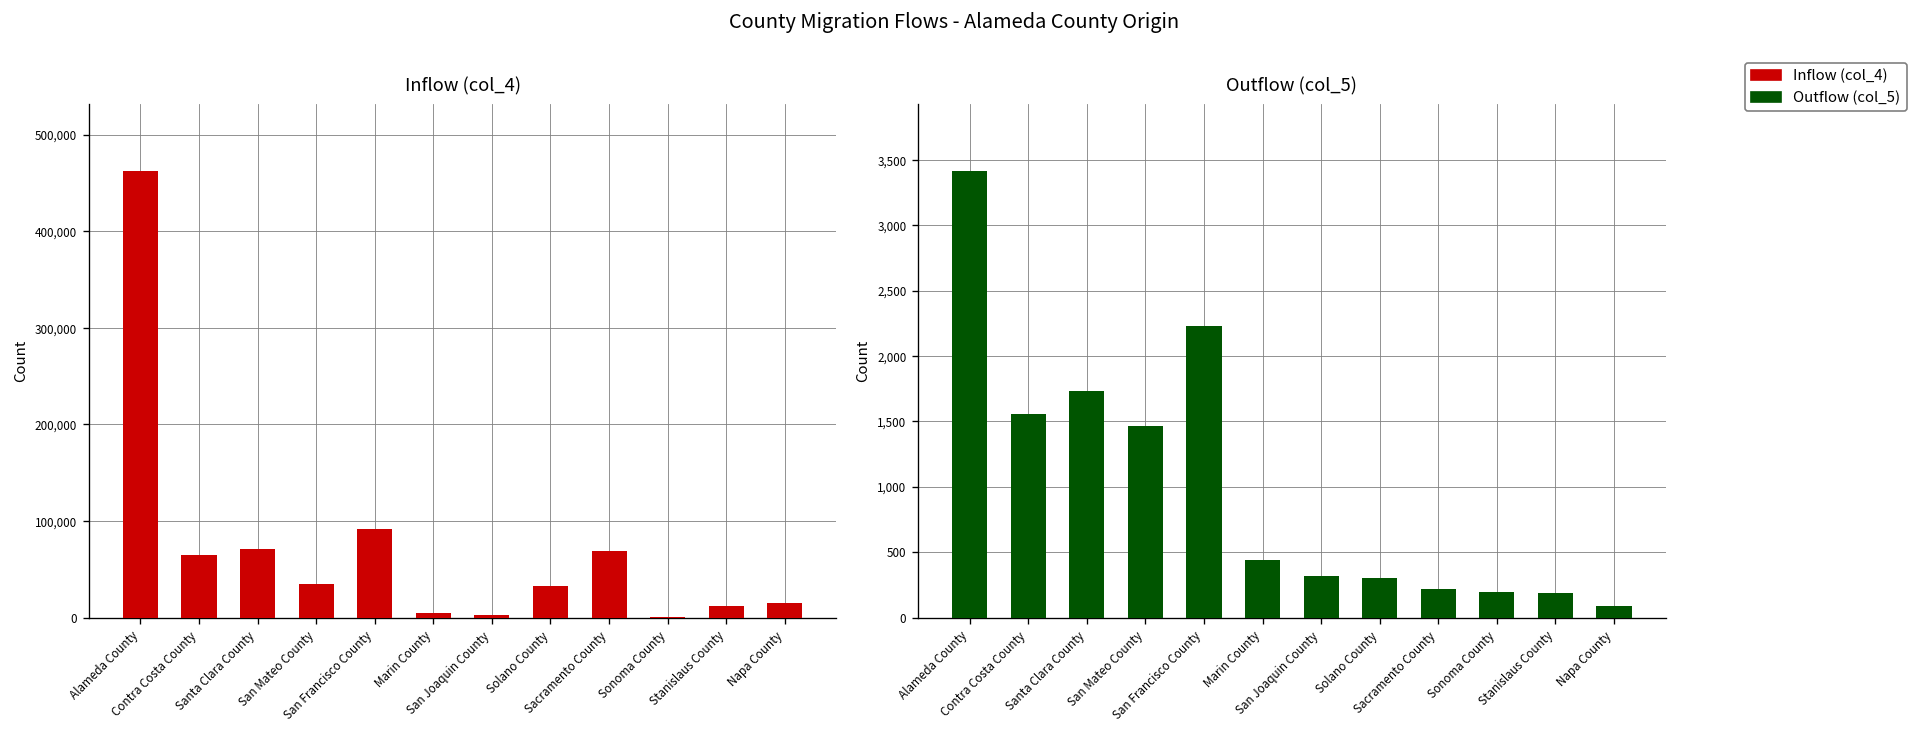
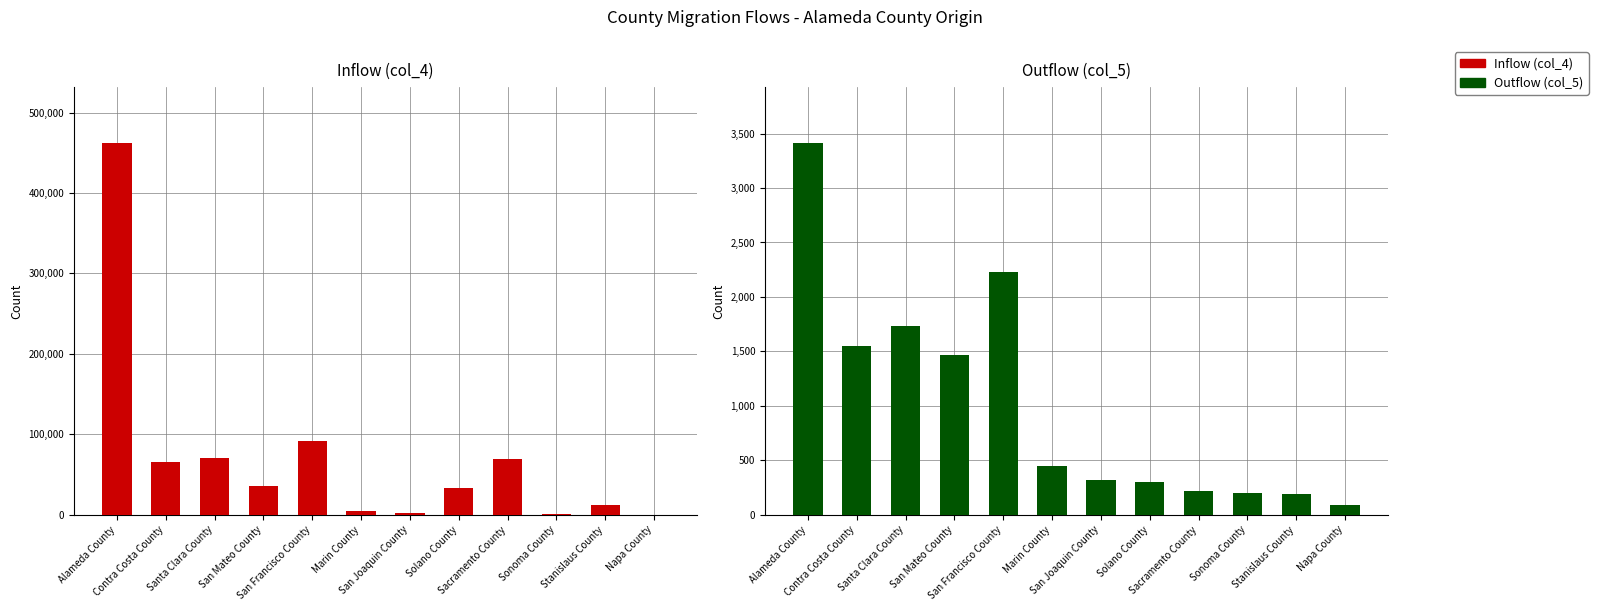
  {
    "Inflow (col_4)": {
      "Alameda County": "460,000",
      "Contra Costa County": "70,000",
      "Santa Clara County": "70,000",
      "San Mateo County": "40,000",
      "San Francisco County": "90,000",
      "Marin County": "0",
      "Solano County": "30,000",
      "Sacramento County": "70,000",
      "Stanislaus County": "10,000",
-     "Napa County": "20,000"
+     "Napa County": "0"
    },
    "Outflow (col_5)": {
      "Alameda County": "3,410",
      "Contra Costa County": "1,550",
      "Santa Clara County": "1,740",
      "San Mateo County": "1,470",
      "San Francisco County": "2,230",
      "Marin County": "440",
      "San Joaquin County": "320",
      "Solano County": "300",
      "Sacramento County": "220",
      "Sonoma County": "200",
      "Stanislaus County": "190",
      "Napa County": "90"
    }
  }
